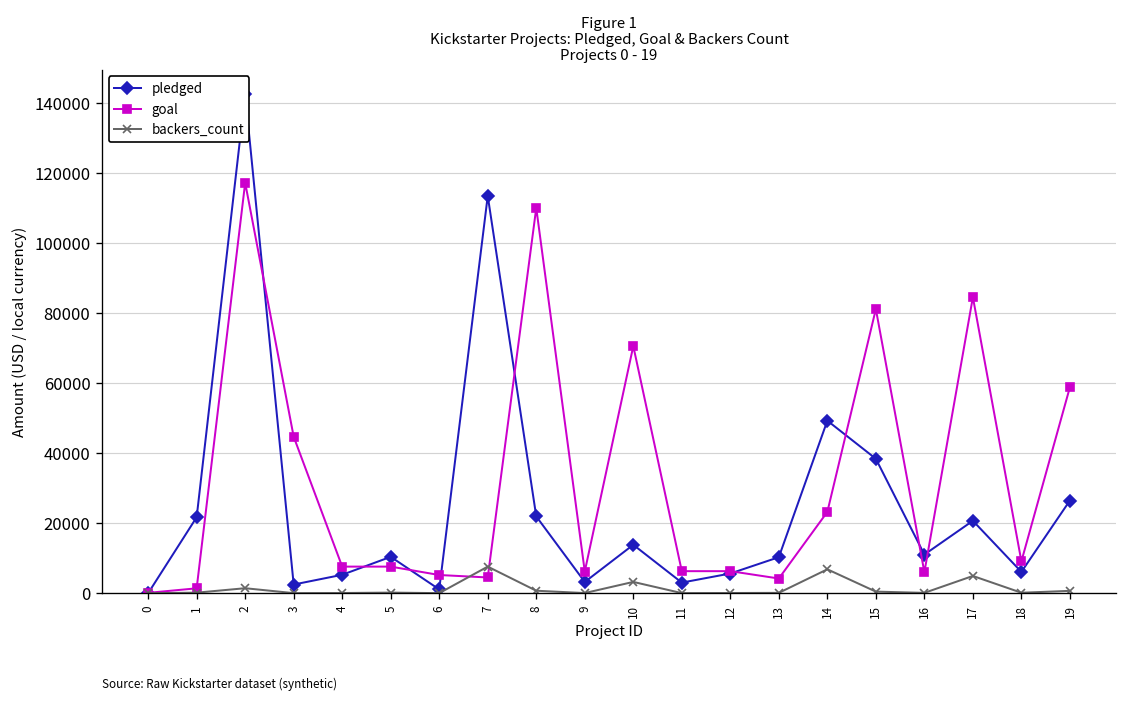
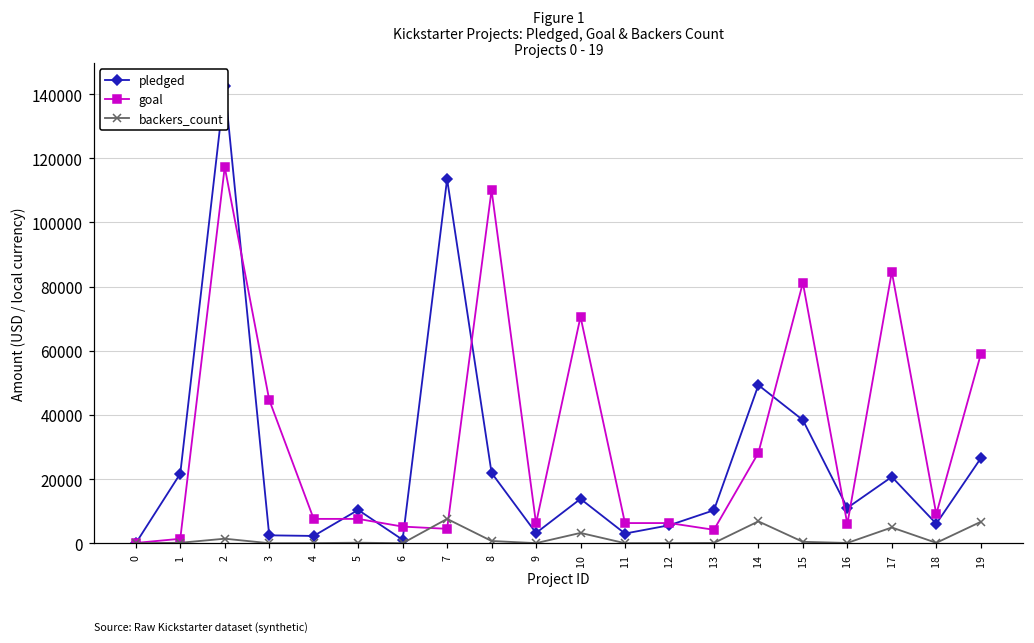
  {
    "pledged": {
      "1": 22000,
      "3": 2000,
-     "4": 5000,
+     "4": 2000,
      "5": 10000,
      "6": 1000,
      "7": 114000,
      "8": 22000,
      "9": 3000,
      "10": 14000,
      "11": 3000,
      "13": 10000,
      "14": 49000,
      "15": 38000,
      "16": 11000,
      "17": 21000,
      "18": 6000,
      "19": 26000
    },
    "goal": {
      "1": 1000,
      "2": 117000,
      "3": 45000,
      "4": 8000,
      "5": 8000,
      "6": 5000,
      "7": 5000,
      "8": 110000,
      "9": 6000,
      "10": 71000,
      "11": 6000,
      "13": 4000,
-     "14": 23000,
+     "14": 28000,
      "15": 81000,
      "16": 6000,
      "17": 85000,
      "18": 9000,
      "19": 59000
    },
    "backers_count": {
      "1": 0,
      "2": 1000,
      "3": 0,
      "4": 0,
      "5": 0,
      "6": 0,
      "7": 8000,
      "8": 1000,
      "9": 0,
      "10": 3000,
      "11": 0,
      "12": 0,
      "13": 0,
      "14": 7000,
      "15": 0,
      "16": 0,
      "17": 5000,
      "18": 0,
-     "19": 1000
+     "19": 7000
    }
  }
